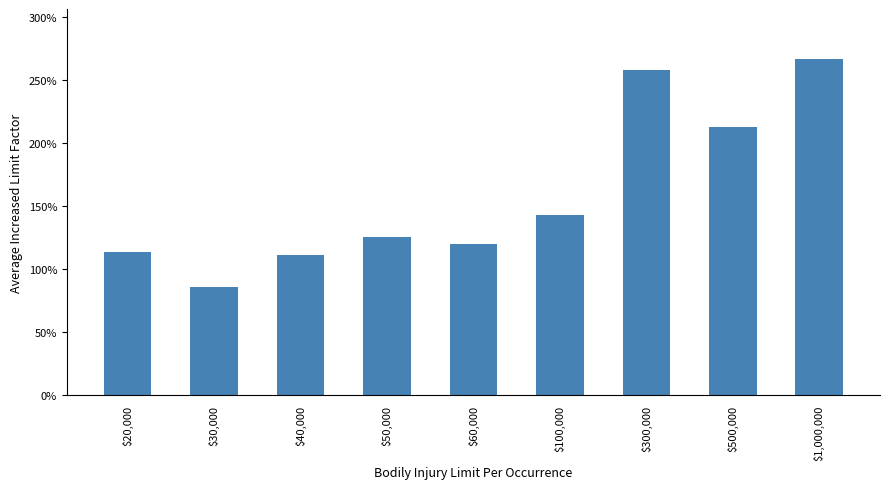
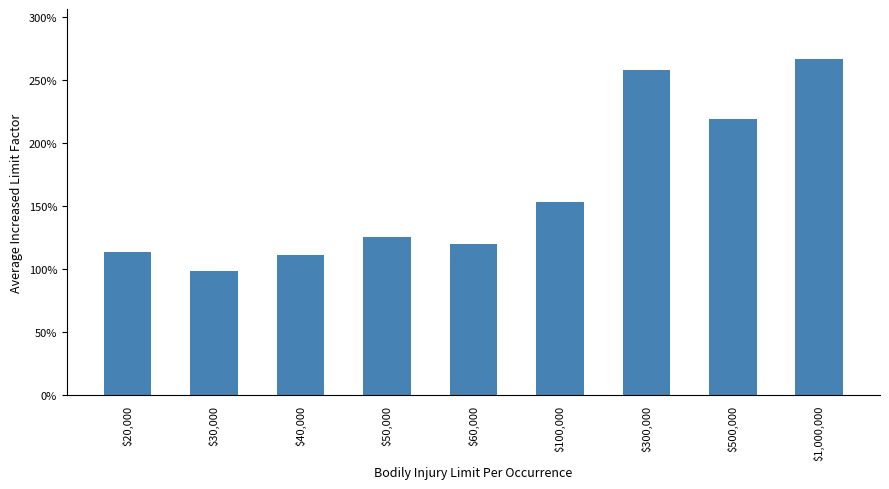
  {
    "$20,000": "114%",
-   "$30,000": "86%",
+   "$30,000": "99%",
    "$40,000": "111%",
    "$50,000": "125%",
    "$60,000": "120%",
-   "$100,000": "143%",
+   "$100,000": "153%",
    "$300,000": "258%",
-   "$500,000": "213%",
+   "$500,000": "219%",
    "$1,000,000": "266%"
  }
